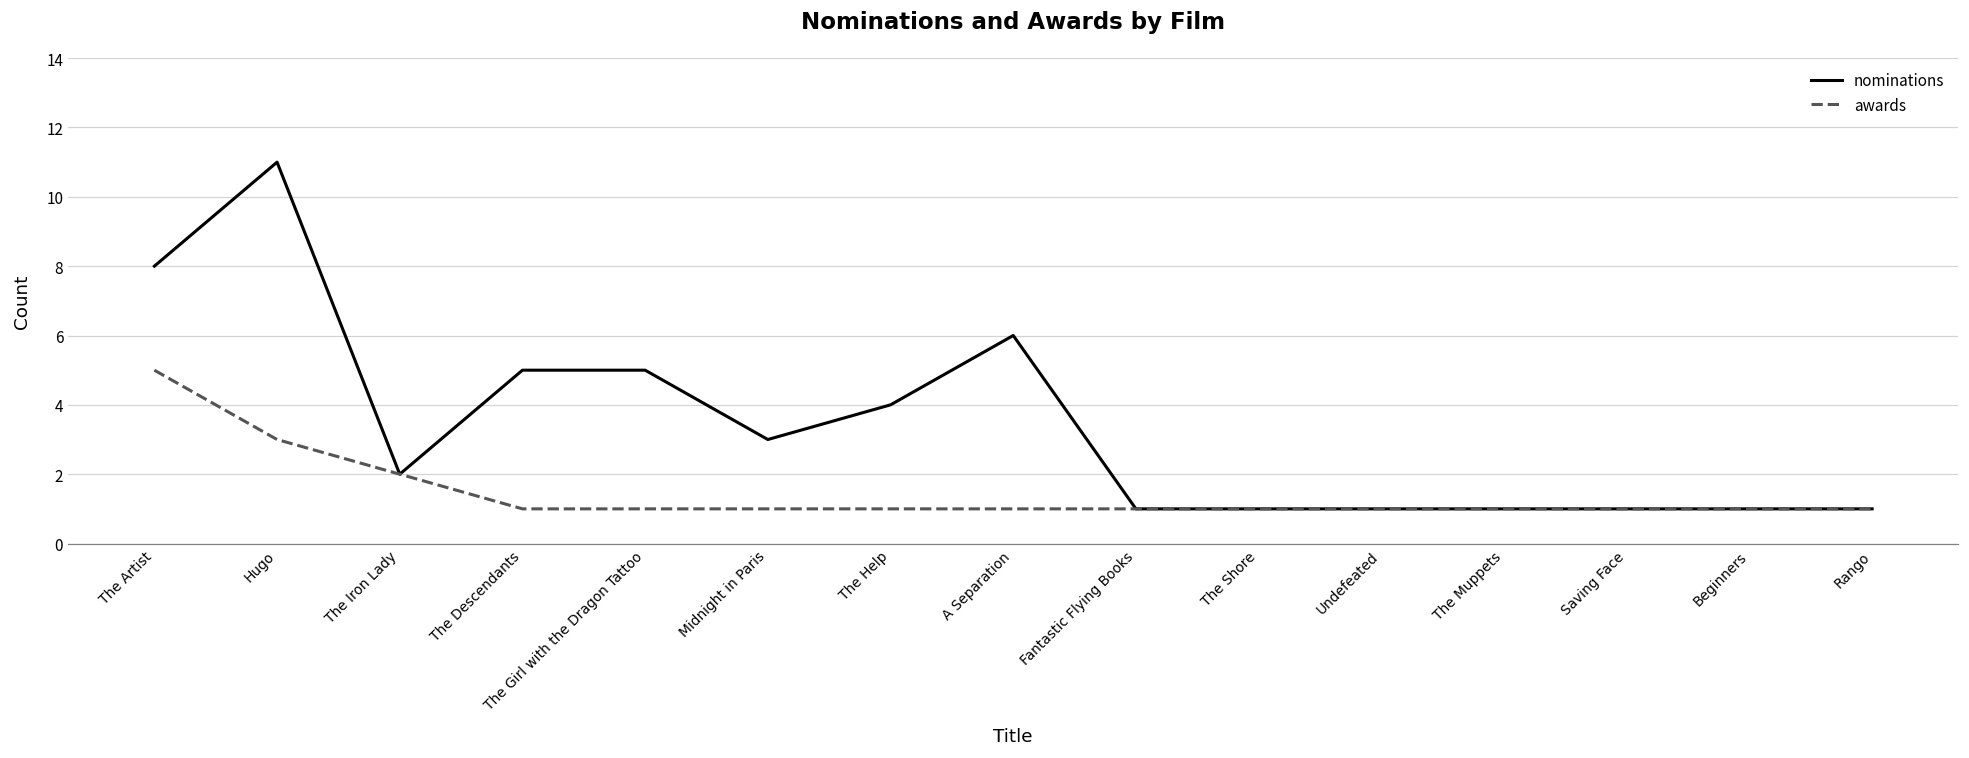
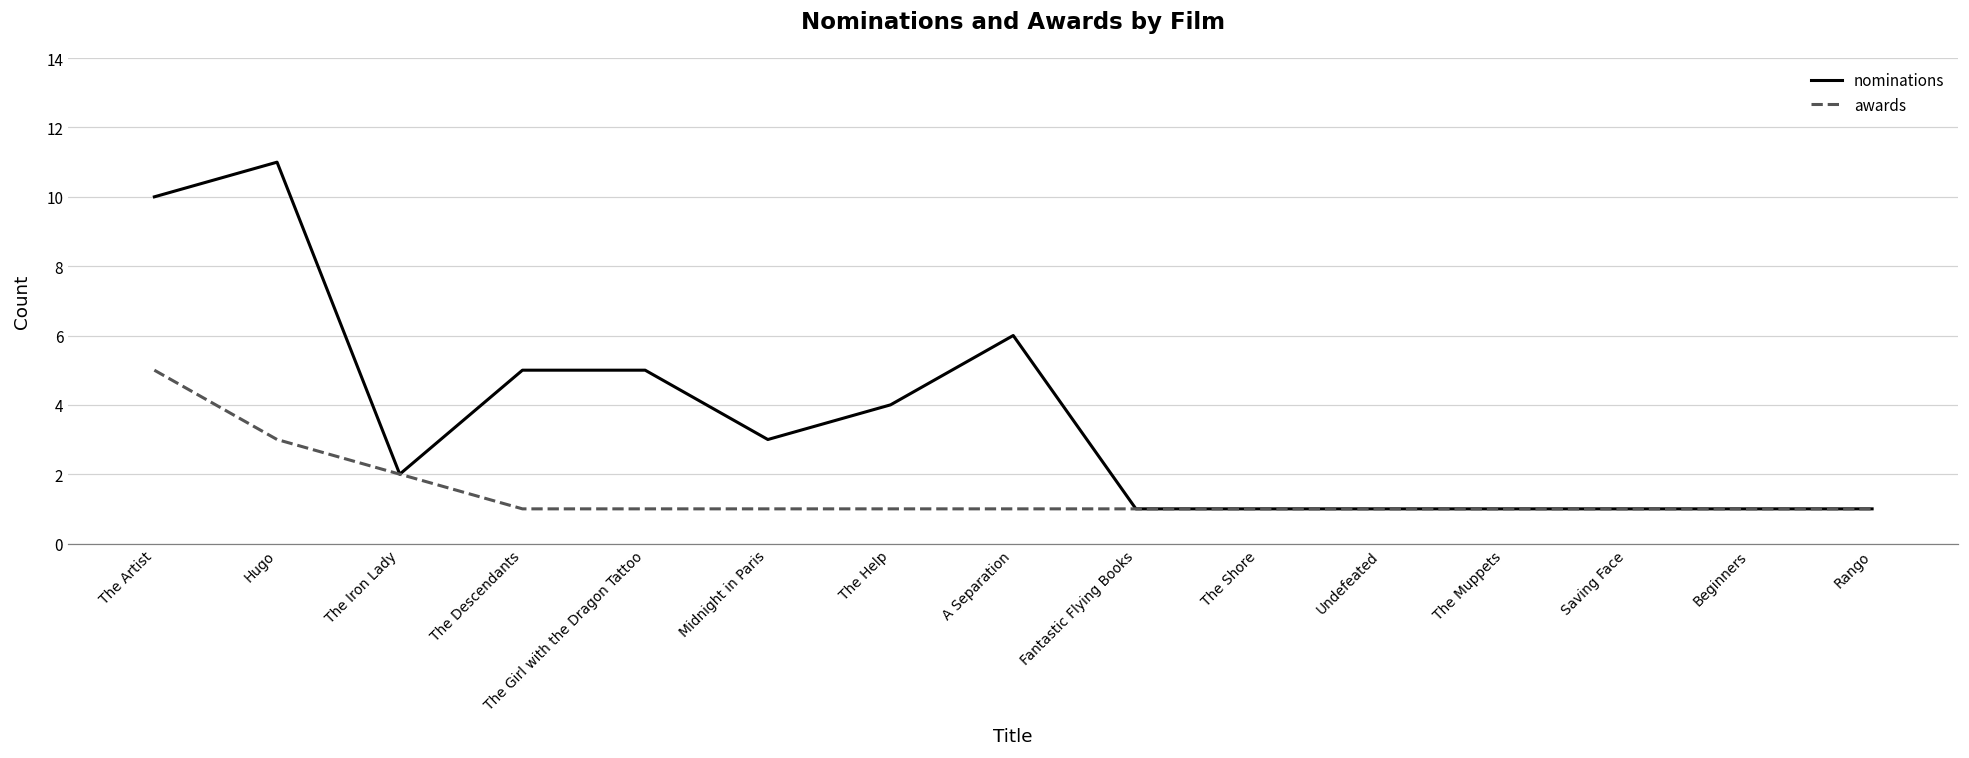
  {
    "nominations": {
-     "The Artist": 8,
+     "The Artist": 10,
      "Hugo": 11,
      "The Descendants": 5,
      "The Girl with the Dragon Tattoo": 5,
      "Midnight in Paris": 3,
      "The Help": 4,
      "A Separation": 6
    },
    "awards": {
      "The Artist": 5,
      "Hugo": 3,
      "The Descendants": 1,
      "The Girl with the Dragon Tattoo": 1,
      "Midnight in Paris": 1,
      "The Help": 1,
      "A Separation": 1
    }
  }
